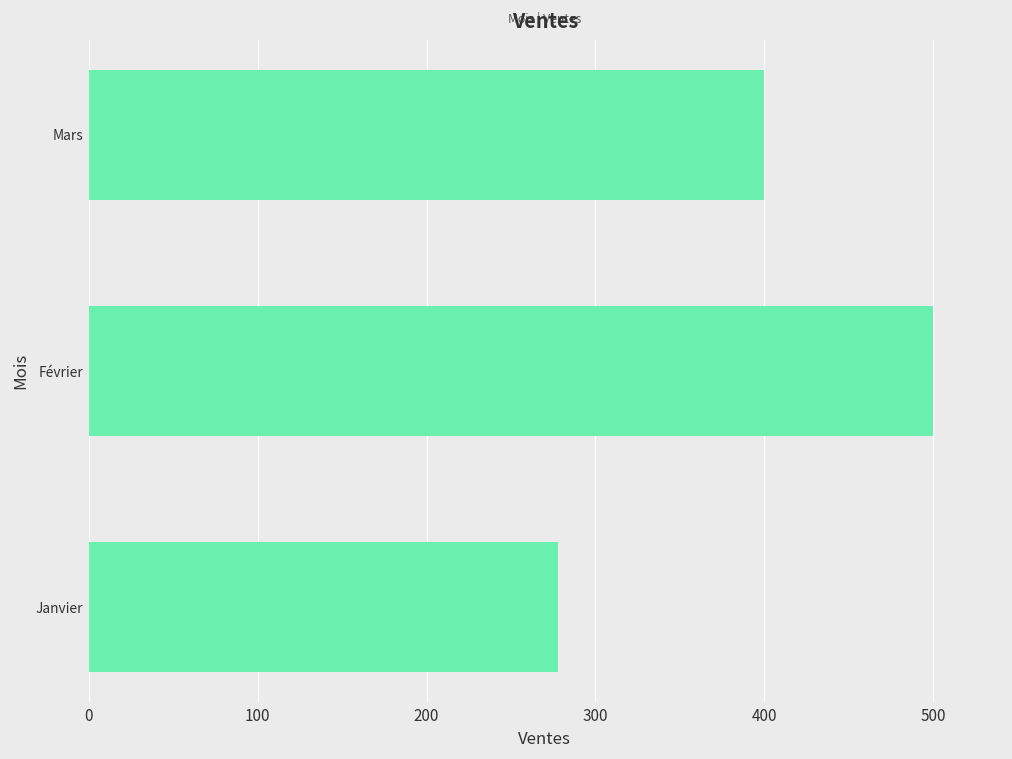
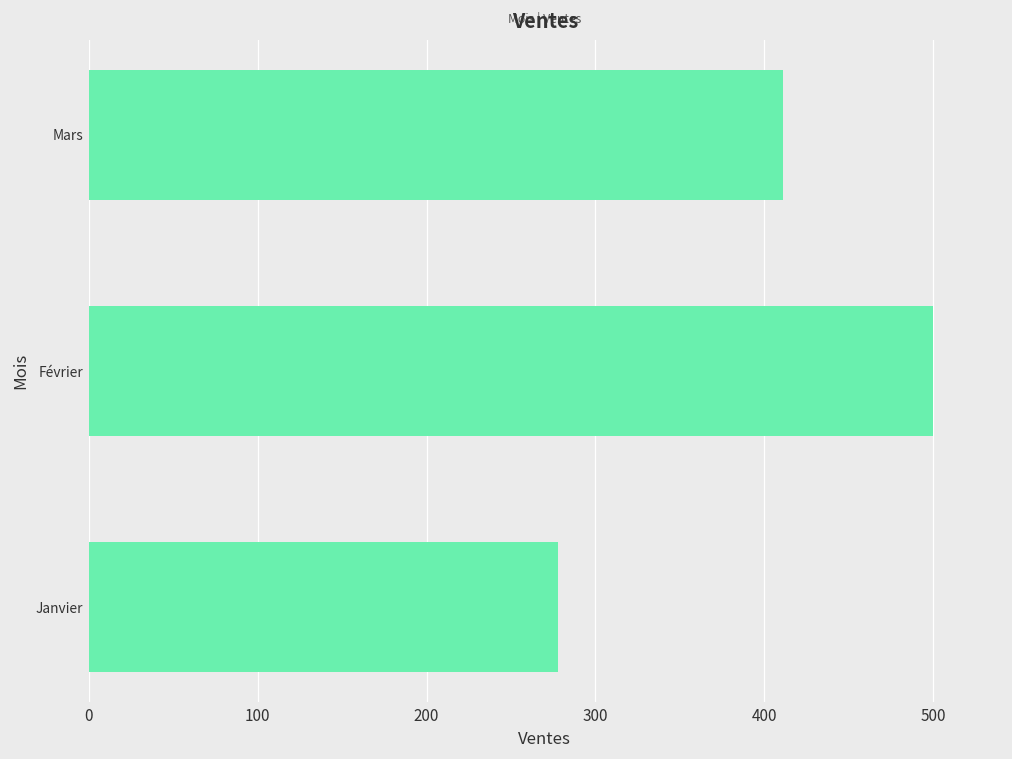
  {
-   "Mars": 400,
+   "Mars": 411,
    "Février": 500,
    "Janvier": 278
  }
